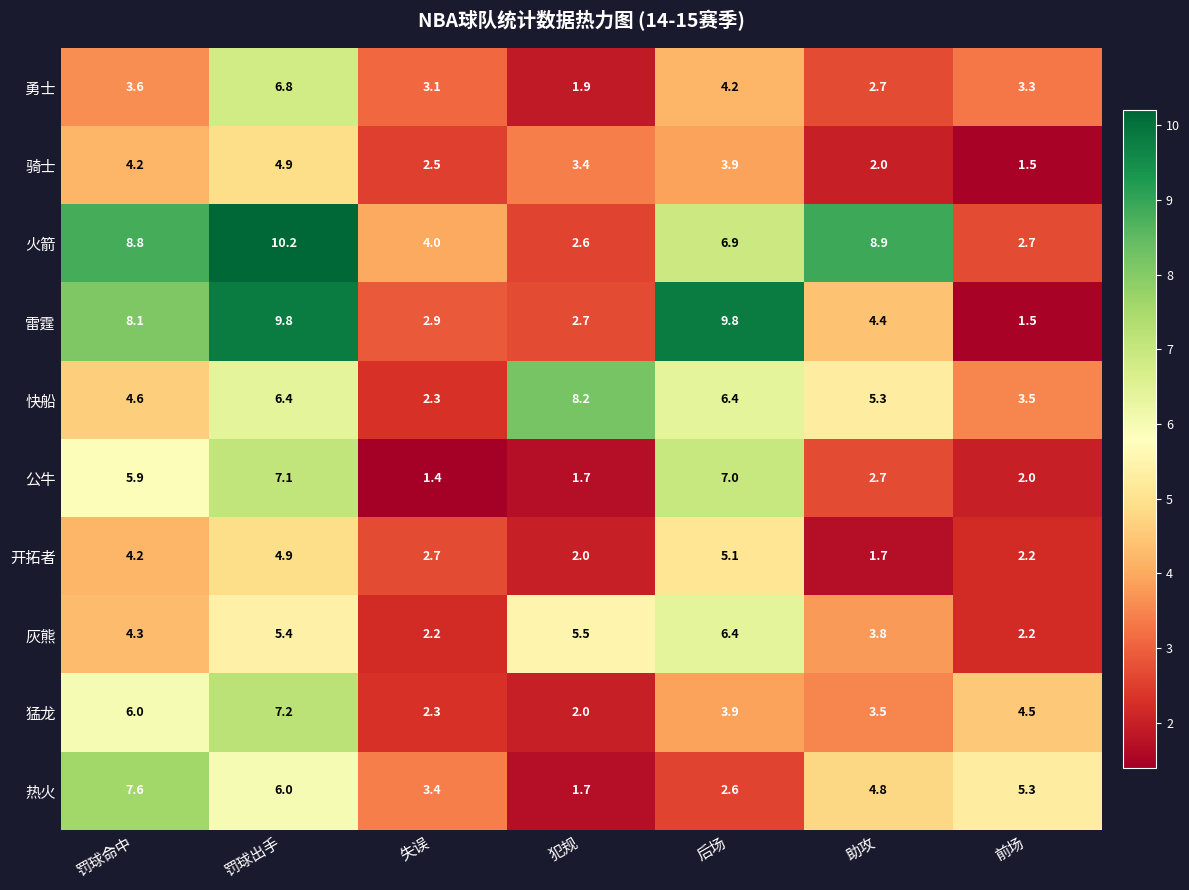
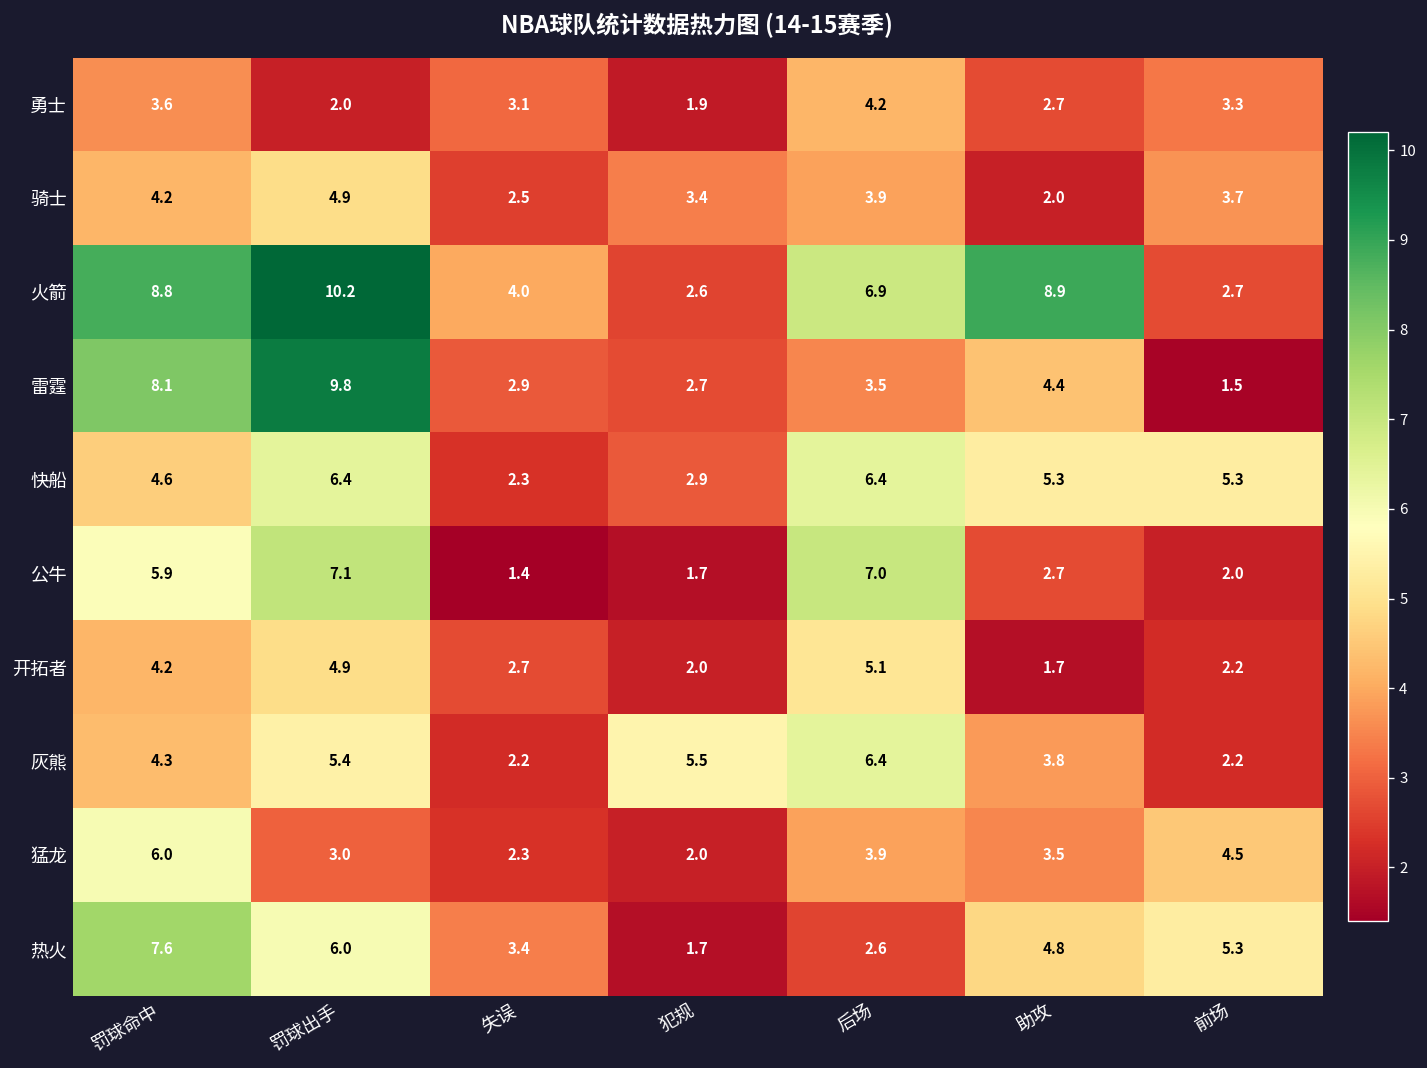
  {
    "勇士": {
      "罚球命中": 3.6,
-     "罚球出手": 6.8,
+     "罚球出手": 2.0,
      "失误": 3.1,
      "犯规": 1.9,
      "后场": 4.2,
      "助攻": 2.7,
      "前场": 3.3
    },
    "骑士": {
      "罚球命中": 4.2,
      "罚球出手": 4.9,
      "失误": 2.5,
      "犯规": 3.4,
      "后场": 3.9,
      "助攻": 2.0,
-     "前场": 1.5
+     "前场": 3.7
    },
    "火箭": {
      "罚球命中": 8.8,
      "罚球出手": 10.2,
      "失误": 4.0,
      "犯规": 2.6,
      "后场": 6.9,
      "助攻": 8.9,
      "前场": 2.7
    },
    "雷霆": {
      "罚球命中": 8.1,
      "罚球出手": 9.8,
      "失误": 2.9,
      "犯规": 2.7,
-     "后场": 9.8,
+     "后场": 3.5,
      "助攻": 4.4,
      "前场": 1.5
    },
    "快船": {
      "罚球命中": 4.6,
      "罚球出手": 6.4,
      "失误": 2.3,
-     "犯规": 8.2,
+     "犯规": 2.9,
      "后场": 6.4,
      "助攻": 5.3,
-     "前场": 3.5
+     "前场": 5.3
    },
    "公牛": {
      "罚球命中": 5.9,
      "罚球出手": 7.1,
      "失误": 1.4,
      "犯规": 1.7,
      "后场": 7.0,
      "助攻": 2.7,
      "前场": 2.0
    },
    "开拓者": {
      "罚球命中": 4.2,
      "罚球出手": 4.9,
      "失误": 2.7,
      "犯规": 2.0,
      "后场": 5.1,
      "助攻": 1.7,
      "前场": 2.2
    },
    "灰熊": {
      "罚球命中": 4.3,
      "罚球出手": 5.4,
      "失误": 2.2,
      "犯规": 5.5,
      "后场": 6.4,
      "助攻": 3.8,
      "前场": 2.2
    },
    "猛龙": {
      "罚球命中": 6.0,
-     "罚球出手": 7.2,
+     "罚球出手": 3.0,
      "失误": 2.3,
      "犯规": 2.0,
      "后场": 3.9,
      "助攻": 3.5,
      "前场": 4.5
    },
    "热火": {
      "罚球命中": 7.6,
      "罚球出手": 6.0,
      "失误": 3.4,
      "犯规": 1.7,
      "后场": 2.6,
      "助攻": 4.8,
      "前场": 5.3
    }
  }
